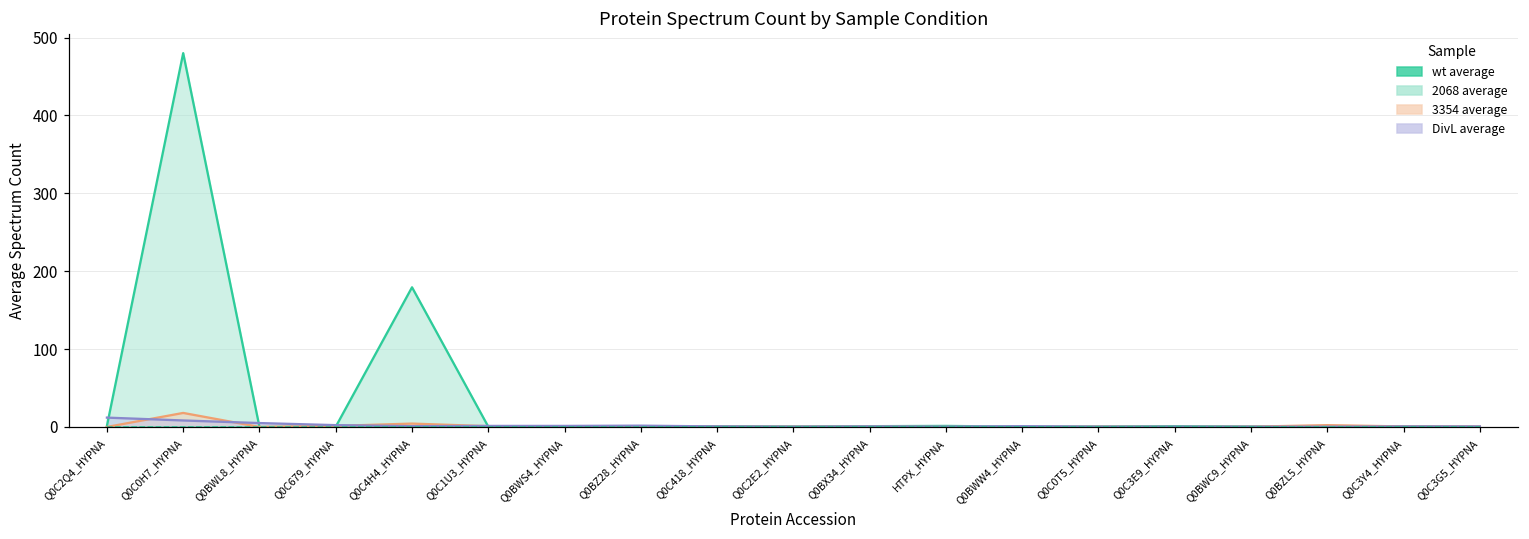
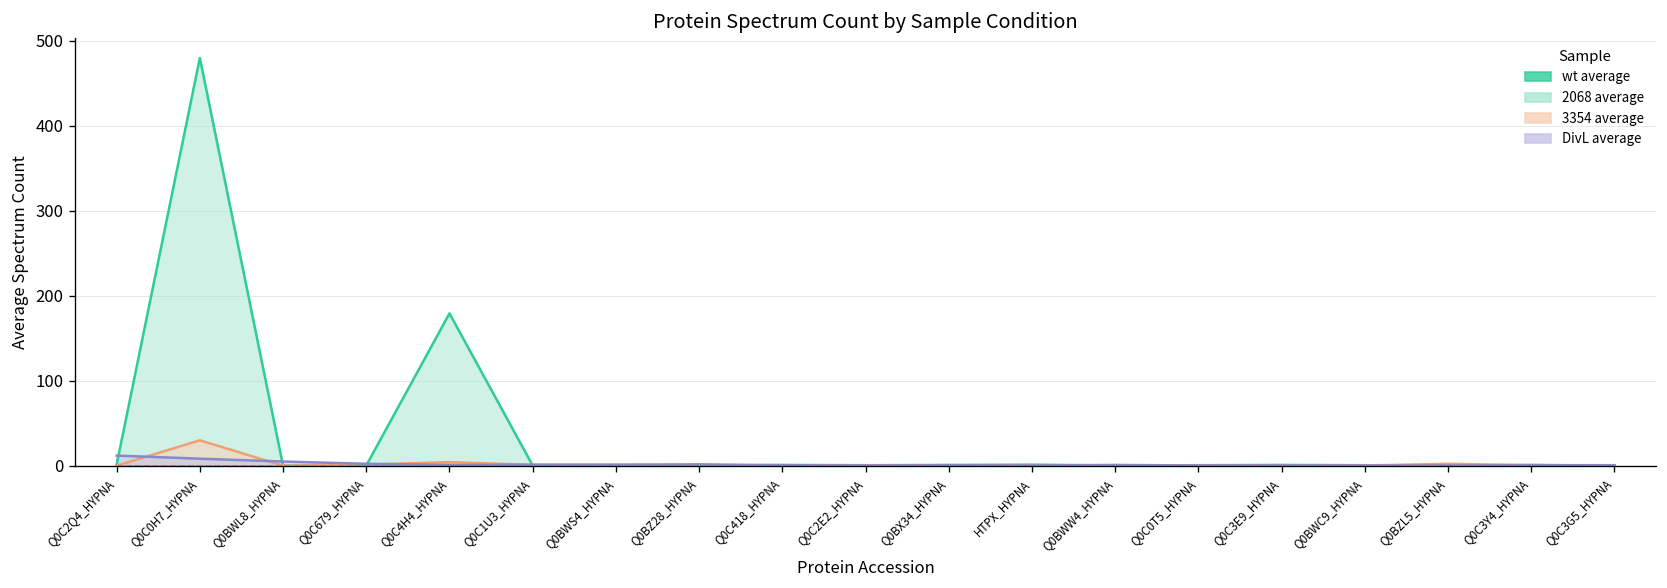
  {
    "3354 average": {
-     "Q0C0H7_HYPNA": 20
+     "Q0C0H7_HYPNA": 30
    }
  }
